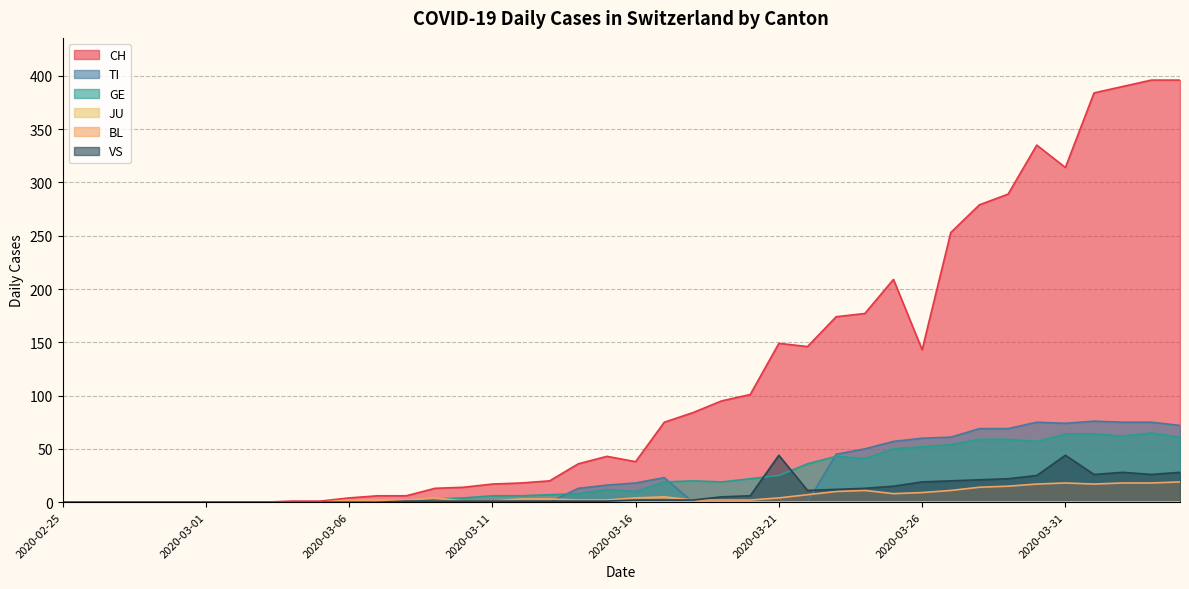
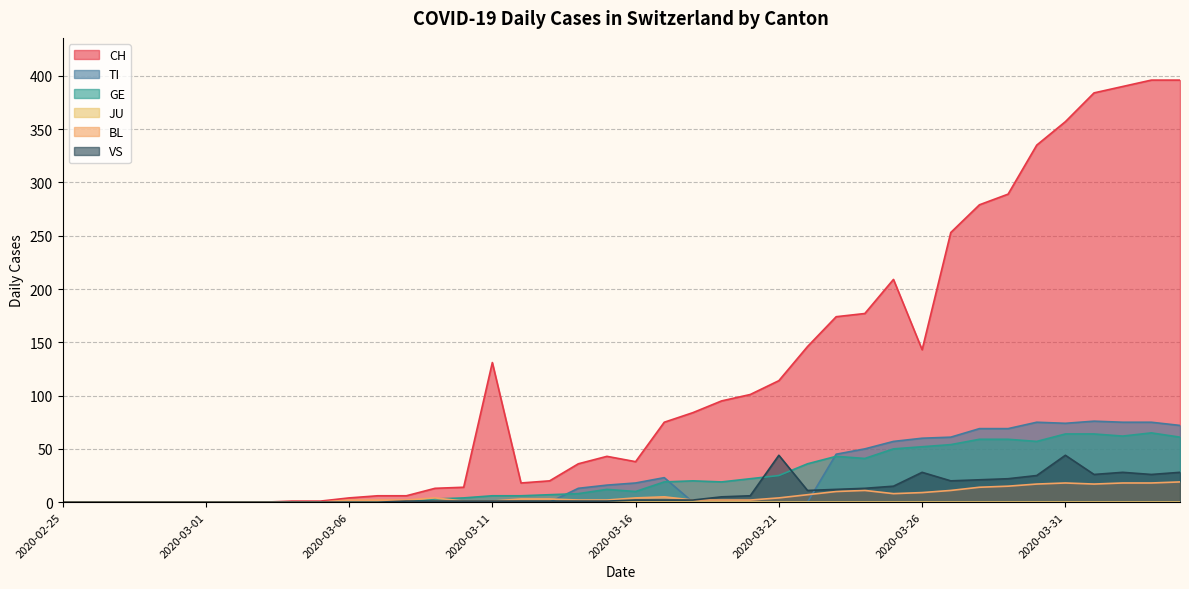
  {
    "CH": {
-     "2020-03-11": 17,
+     "2020-03-11": 131,
      "2020-03-16": 38,
-     "2020-03-21": 149,
+     "2020-03-21": 114,
      "2020-03-26": 143,
-     "2020-03-31": 314
+     "2020-03-31": 357
    },
    "VS": {
      "2020-03-21": 44,
-     "2020-03-26": 19,
+     "2020-03-26": 28,
      "2020-03-31": 44
    }
  }
